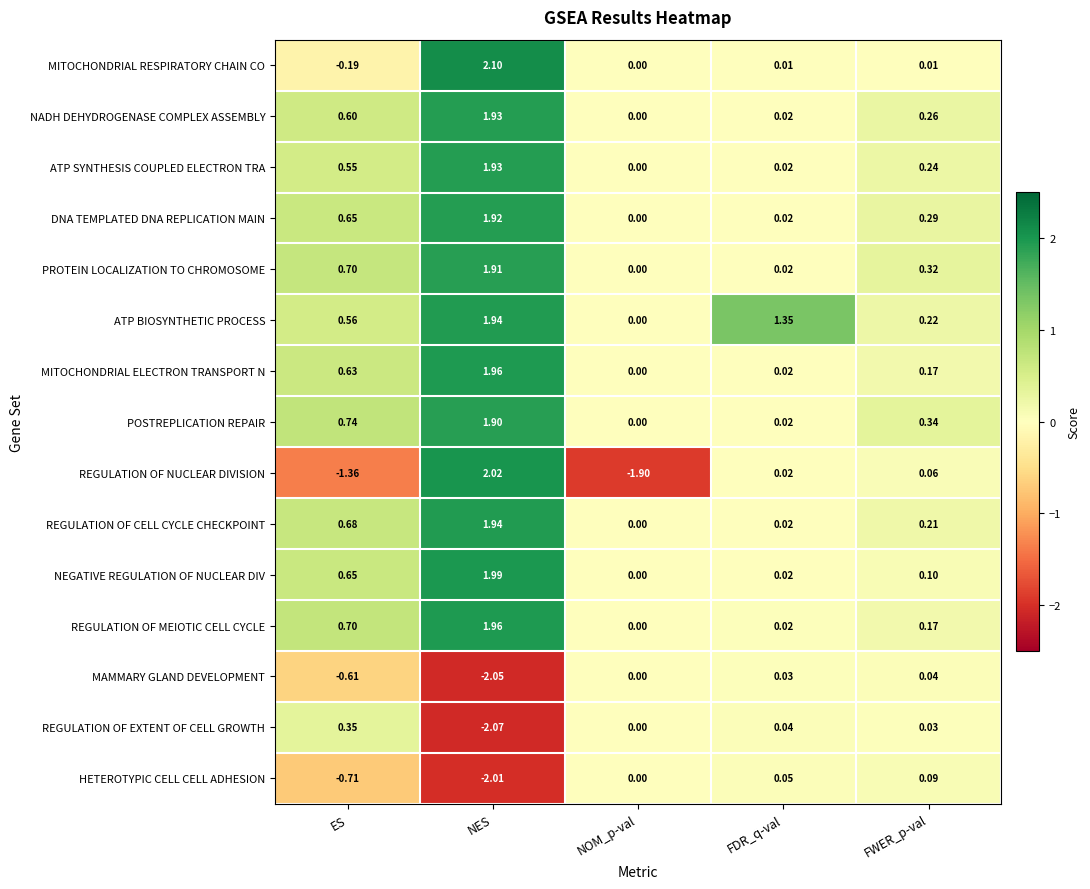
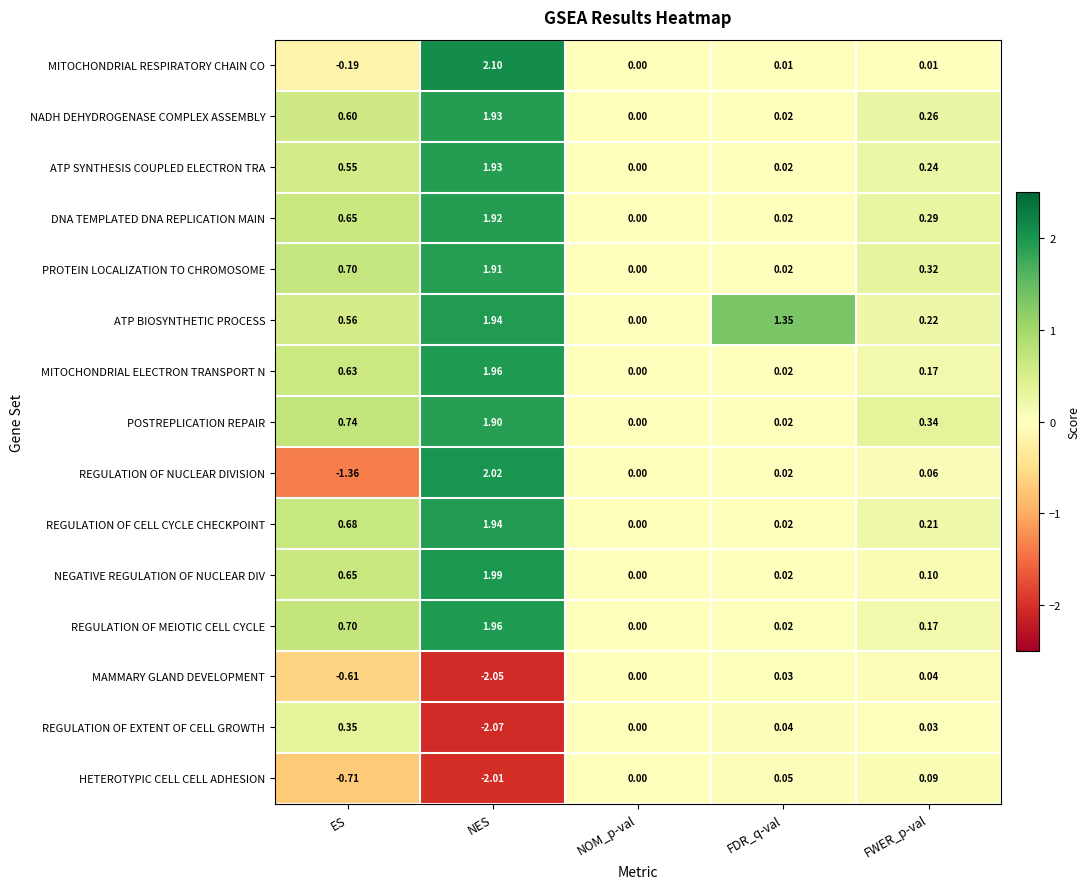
  {
    "MITOCHONDRIAL RESPIRATORY CHAIN CO": {
      "ES": -0.19,
      "NES": 2.10,
      "NOM_p-val": 0.00,
      "FDR_q-val": 0.01,
      "FWER_p-val": 0.01
    },
    "NADH DEHYDROGENASE COMPLEX ASSEMBLY": {
      "ES": 0.60,
      "NES": 1.93,
      "NOM_p-val": 0.00,
      "FDR_q-val": 0.02,
      "FWER_p-val": 0.26
    },
    "ATP SYNTHESIS COUPLED ELECTRON TRA": {
      "ES": 0.55,
      "NES": 1.93,
      "NOM_p-val": 0.00,
      "FDR_q-val": 0.02,
      "FWER_p-val": 0.24
    },
    "DNA TEMPLATED DNA REPLICATION MAIN": {
      "ES": 0.65,
      "NES": 1.92,
      "NOM_p-val": 0.00,
      "FDR_q-val": 0.02,
      "FWER_p-val": 0.29
    },
    "PROTEIN LOCALIZATION TO CHROMOSOME": {
      "ES": 0.70,
      "NES": 1.91,
      "NOM_p-val": 0.00,
      "FDR_q-val": 0.02,
      "FWER_p-val": 0.32
    },
    "ATP BIOSYNTHETIC PROCESS": {
      "ES": 0.56,
      "NES": 1.94,
      "NOM_p-val": 0.00,
      "FDR_q-val": 1.35,
      "FWER_p-val": 0.22
    },
    "MITOCHONDRIAL ELECTRON TRANSPORT N": {
      "ES": 0.63,
      "NES": 1.96,
      "NOM_p-val": 0.00,
      "FDR_q-val": 0.02,
      "FWER_p-val": 0.17
    },
    "POSTREPLICATION REPAIR": {
      "ES": 0.74,
      "NES": 1.90,
      "NOM_p-val": 0.00,
      "FDR_q-val": 0.02,
      "FWER_p-val": 0.34
    },
    "REGULATION OF NUCLEAR DIVISION": {
      "ES": -1.36,
      "NES": 2.02,
-     "NOM_p-val": -1.90,
+     "NOM_p-val": 0.00,
      "FDR_q-val": 0.02,
      "FWER_p-val": 0.06
    },
    "REGULATION OF CELL CYCLE CHECKPOINT": {
      "ES": 0.68,
      "NES": 1.94,
      "NOM_p-val": 0.00,
      "FDR_q-val": 0.02,
      "FWER_p-val": 0.21
    },
    "NEGATIVE REGULATION OF NUCLEAR DIV": {
      "ES": 0.65,
      "NES": 1.99,
      "NOM_p-val": 0.00,
      "FDR_q-val": 0.02,
      "FWER_p-val": 0.10
    },
    "REGULATION OF MEIOTIC CELL CYCLE": {
      "ES": 0.70,
      "NES": 1.96,
      "NOM_p-val": 0.00,
      "FDR_q-val": 0.02,
      "FWER_p-val": 0.17
    },
    "MAMMARY GLAND DEVELOPMENT": {
      "ES": -0.61,
      "NES": -2.05,
      "NOM_p-val": 0.00,
      "FDR_q-val": 0.03,
      "FWER_p-val": 0.04
    },
    "REGULATION OF EXTENT OF CELL GROWTH": {
      "ES": 0.35,
      "NES": -2.07,
      "NOM_p-val": 0.00,
      "FDR_q-val": 0.04,
      "FWER_p-val": 0.03
    },
    "HETEROTYPIC CELL CELL ADHESION": {
      "ES": -0.71,
      "NES": -2.01,
      "NOM_p-val": 0.00,
      "FDR_q-val": 0.05,
      "FWER_p-val": 0.09
    }
  }
